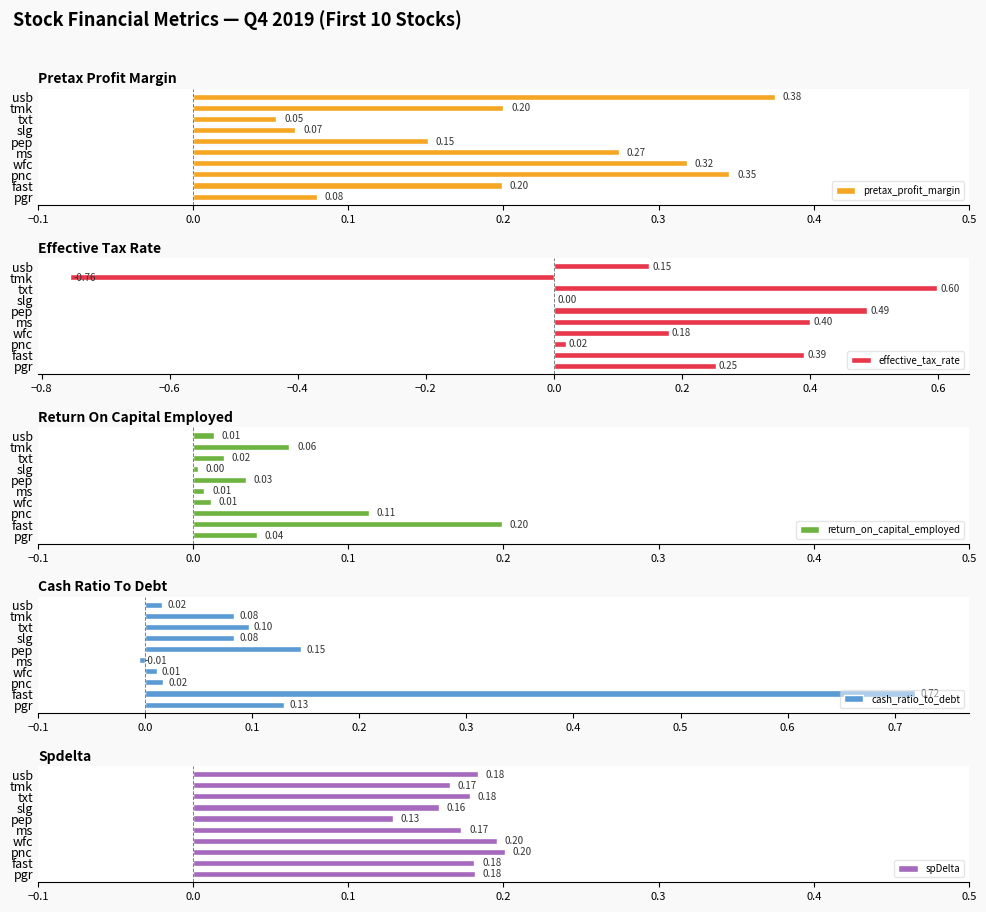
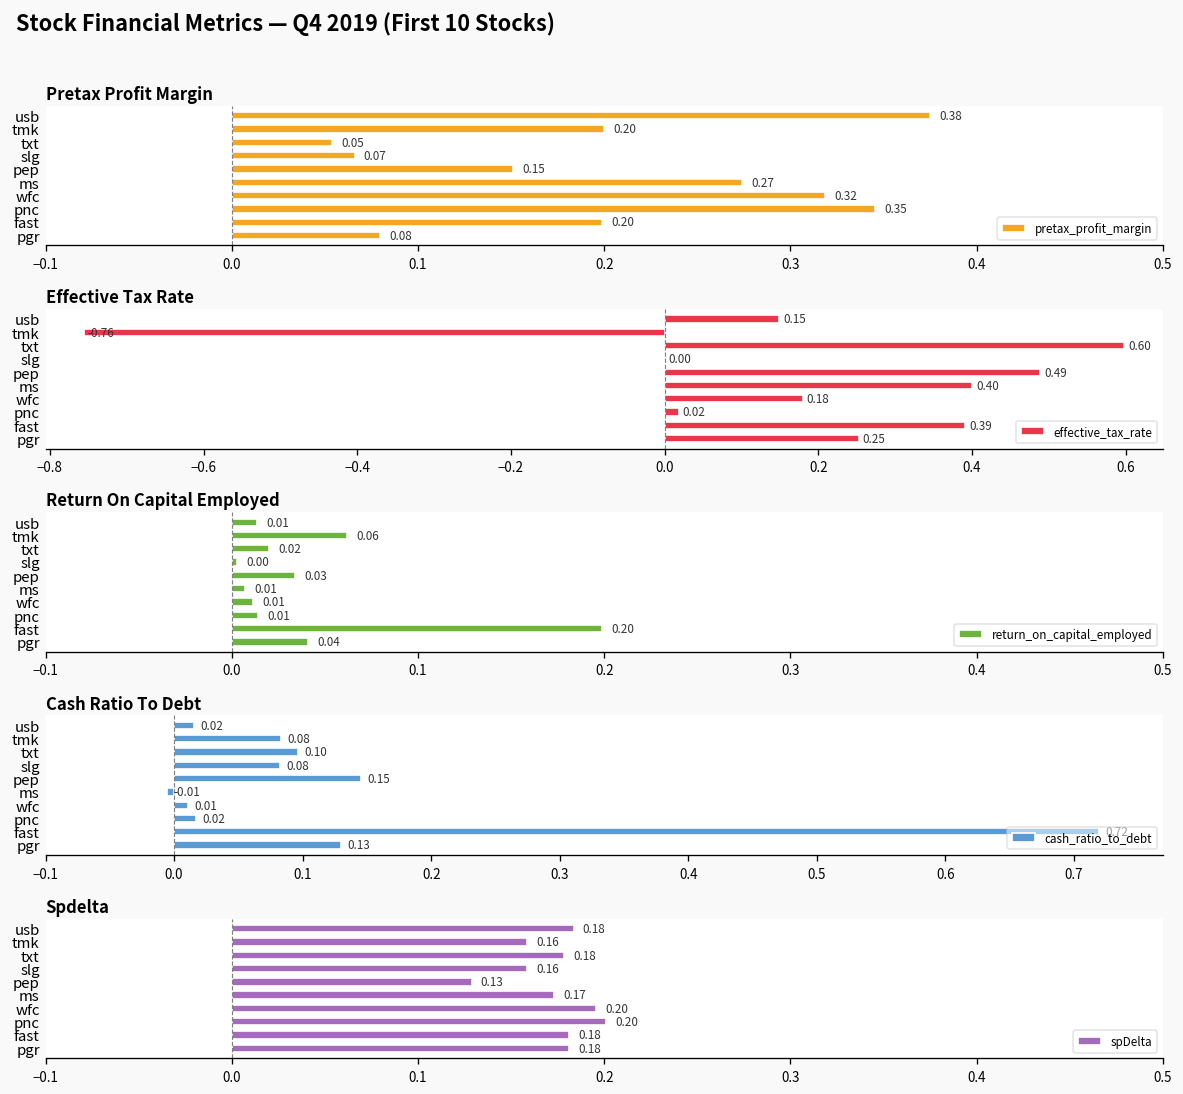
  {
    "Pretax Profit Margin": {
      "usb": 0.38,
      "tmk": 0.20,
      "slg": 0.07,
      "pep": 0.15,
      "ms": 0.27,
      "pnc": 0.35,
      "fast": 0.20,
      "pgr": 0.08
    },
    "Effective Tax Rate": {
      "usb": 0.15,
      "tmk": -0.76,
      "txt": 0.60,
      "pep": 0.49,
      "ms": 0.40,
      "wfc": 0.18,
      "pnc": 0.02,
      "fast": 0.39
    },
    "Return On Capital Employed": {
      "tmk": 0.06,
      "txt": 0.02,
      "slg": 0.00,
      "pep": 0.03,
      "wfc": 0.01,
-     "pnc": 0.11,
+     "pnc": 0.01,
      "fast": 0.20,
      "pgr": 0.04
    },
    "Cash Ratio To Debt": {
      "usb": 0.02,
      "tmk": 0.08,
      "slg": 0.08,
      "pep": 0.15,
      "ms": -0.01,
      "wfc": 0.01,
      "pnc": 0.02
    },
    "Spdelta": {
-     "tmk": 0.17,
+     "tmk": 0.16,
      "txt": 0.18,
      "slg": 0.16,
      "pep": 0.13,
      "pnc": 0.20,
      "fast": 0.18,
      "pgr": 0.18
    }
  }
